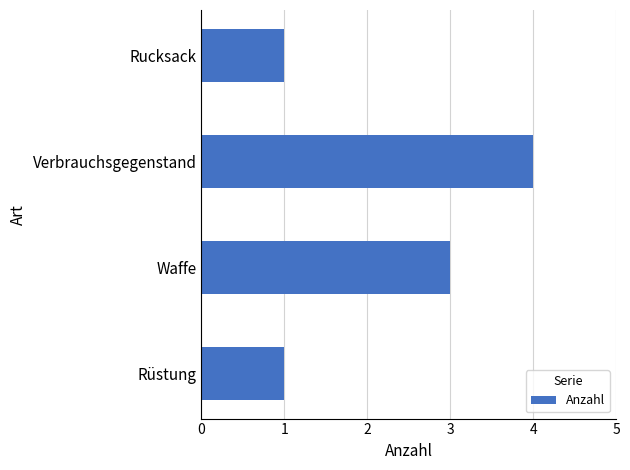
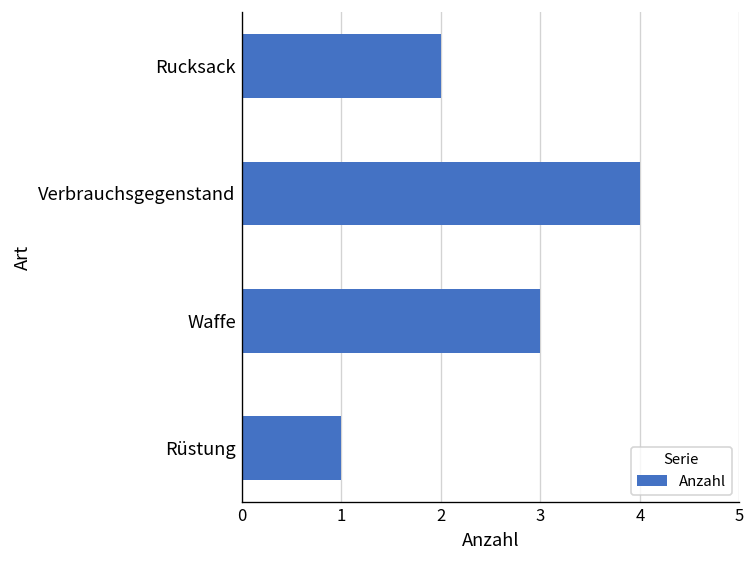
  {
-   "Rucksack": 1,
+   "Rucksack": 2,
    "Verbrauchsgegenstand": 4,
    "Waffe": 3,
    "Rüstung": 1
  }
